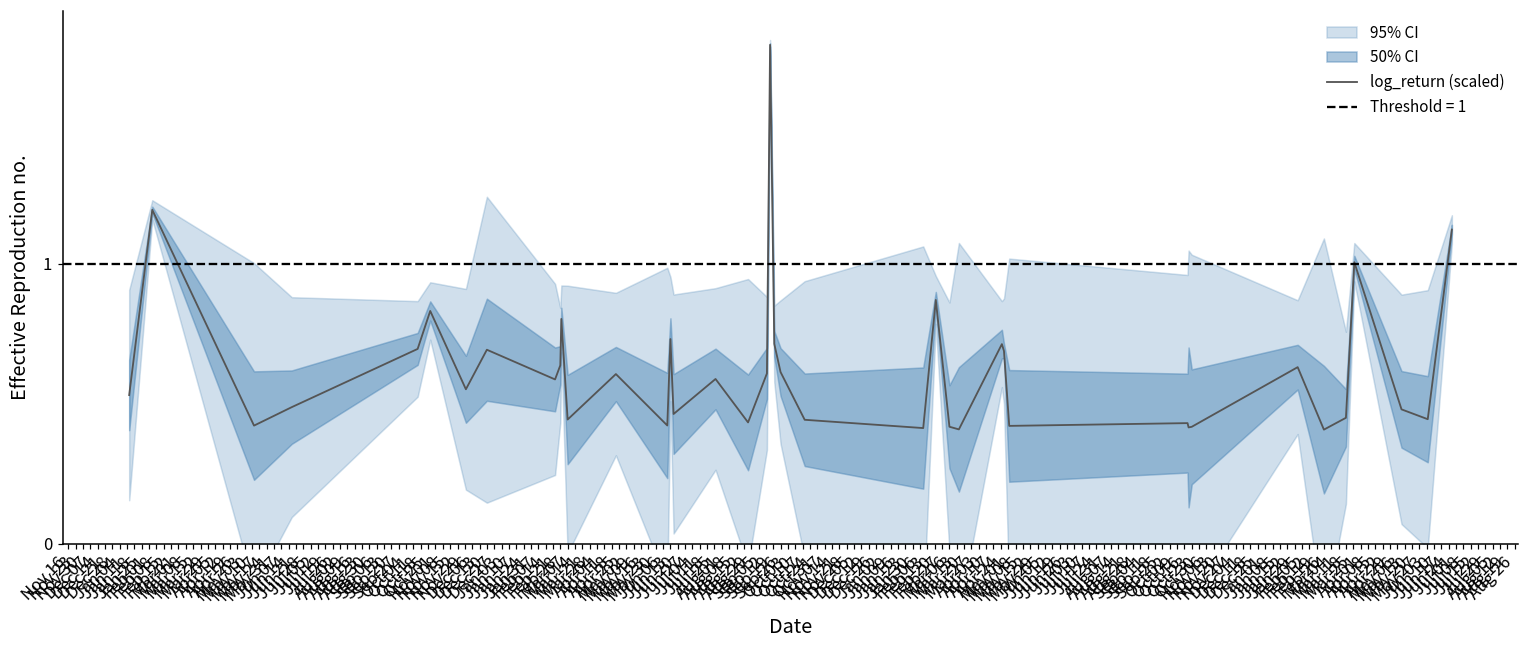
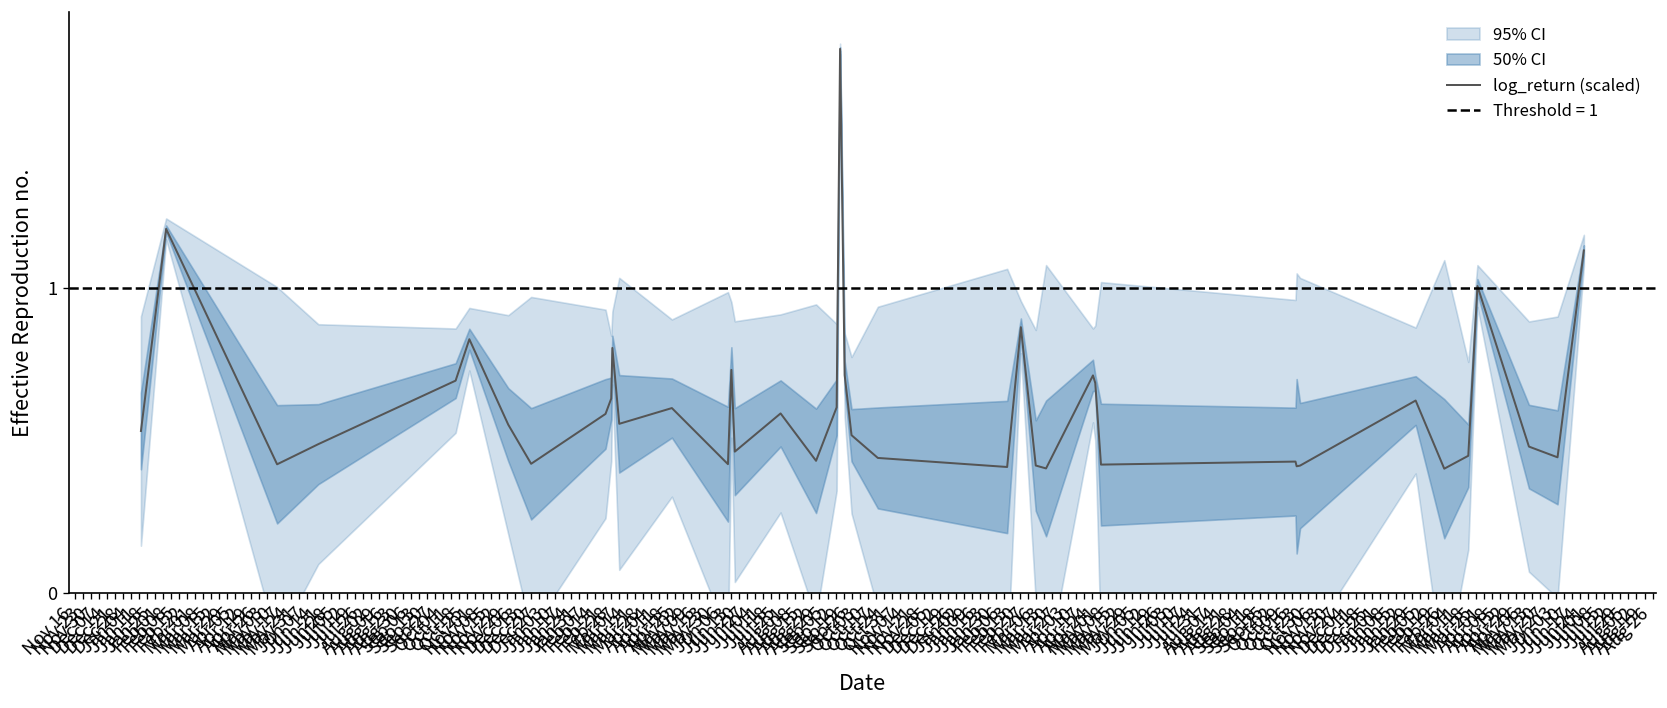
  {
    "log_return (scaled)": {
-     "Dec 20": 0.69,
+     "Dec 20": 0.42,
      "Feb 28": 0.64,
-     "Mar 07": 0.44,
+     "Mar 07": 0.55,
      "Jun 13": 0.73,
-     "Sep 26": 0.61,
+     "Sep 26": 0.52,
      "Mar 06": 0.42,
      "Oct 23": 0.42,
      "Feb 26": 0.41,
      "Mar 18": 0.45
    }
  }
